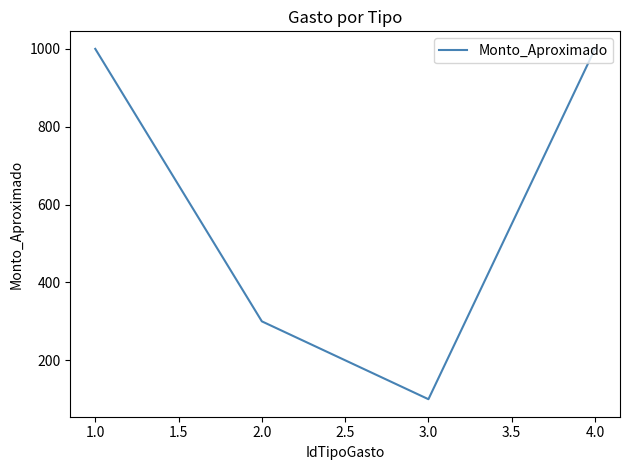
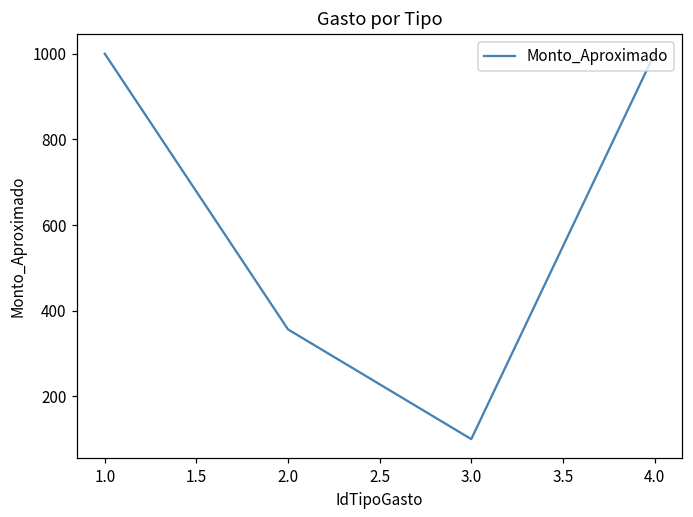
  {
    "1.0": 1000,
-   "2.0": 300,
+   "2.0": 360,
    "3.0": 100
  }
